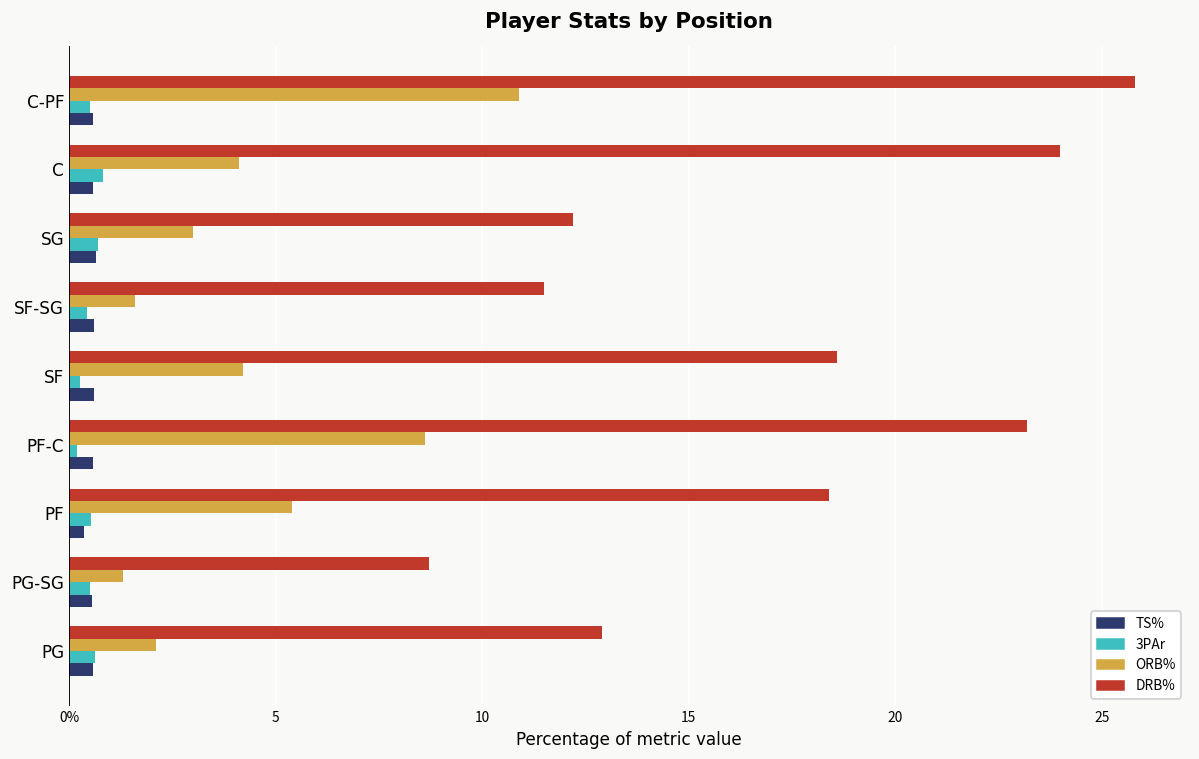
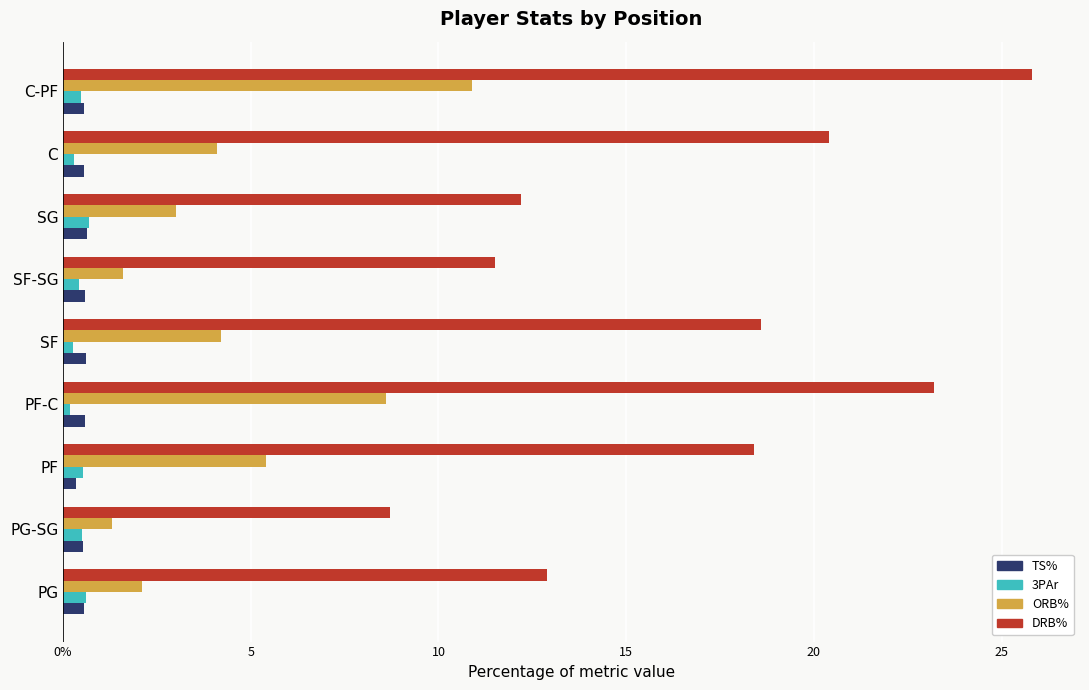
  {
    "TS%": {
      "C-PF": 0.6,
      "C": 0.6,
      "SG": 0.6,
      "SF-SG": 0.6,
      "SF": 0.6,
      "PF-C": 0.6,
      "PF": 0.4,
      "PG-SG": 0.5,
      "PG": 0.6
    },
    "3PAr": {
      "C-PF": 0.5,
-     "C": 0.8,
+     "C": 0.3,
      "SG": 0.7,
      "SF-SG": 0.4,
      "SF": 0.3,
      "PF-C": 0.2,
      "PF": 0.5,
      "PG-SG": 0.5,
      "PG": 0.6
    },
    "ORB%": {
      "C-PF": 10.9,
      "C": 4.1,
      "SG": 3.0,
      "SF-SG": 1.6,
      "SF": 4.2,
      "PF-C": 8.6,
      "PF": 5.4,
      "PG-SG": 1.3,
      "PG": 2.1
    },
    "DRB%": {
      "C-PF": 25.8,
-     "C": 24.0,
+     "C": 20.4,
      "SG": 12.2,
      "SF-SG": 11.5,
      "SF": 18.6,
      "PF-C": 23.2,
      "PF": 18.4,
      "PG-SG": 8.7,
      "PG": 12.9
    }
  }
